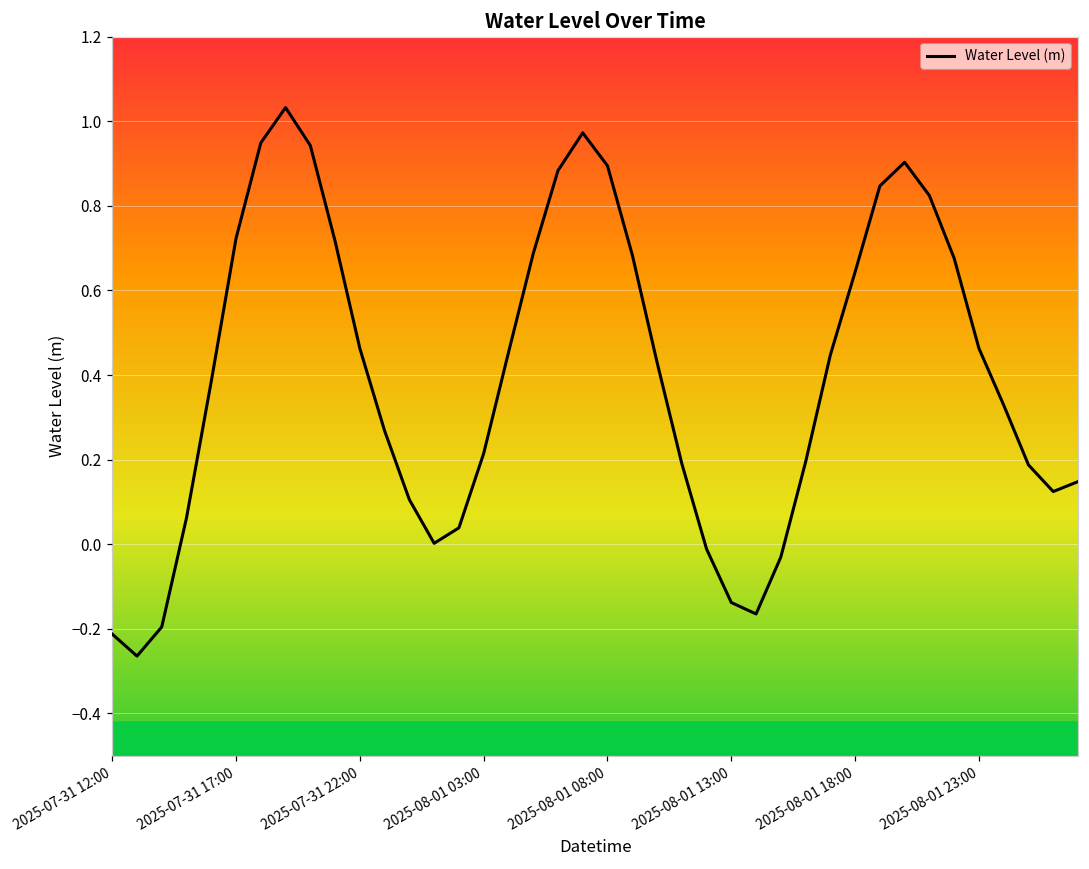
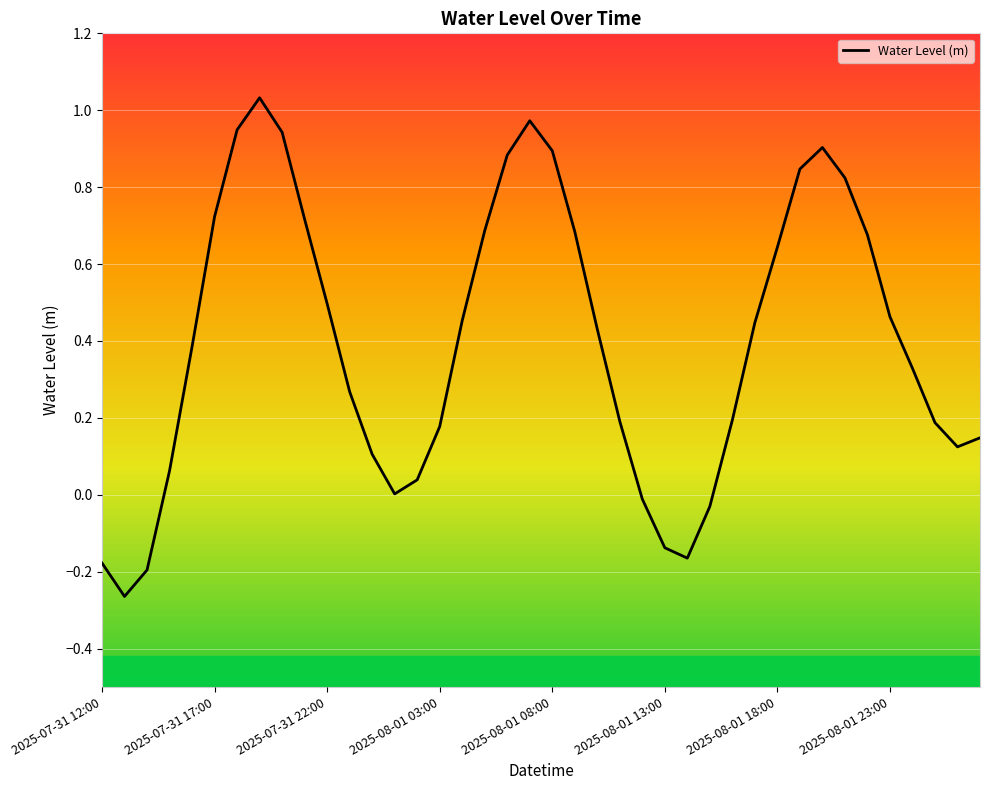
  {
-   "2025-07-31 12:00": -0.21,
+   "2025-07-31 12:00": -0.18,
    "2025-07-31 17:00": 0.72,
-   "2025-07-31 22:00": 0.46,
-   "2025-08-01 03:00": 0.21,
+   "2025-07-31 22:00": 0.50,
+   "2025-08-01 03:00": 0.18,
    "2025-08-01 08:00": 0.89,
    "2025-08-01 13:00": -0.14,
    "2025-08-01 18:00": 0.64,
    "2025-08-01 23:00": 0.46
  }
